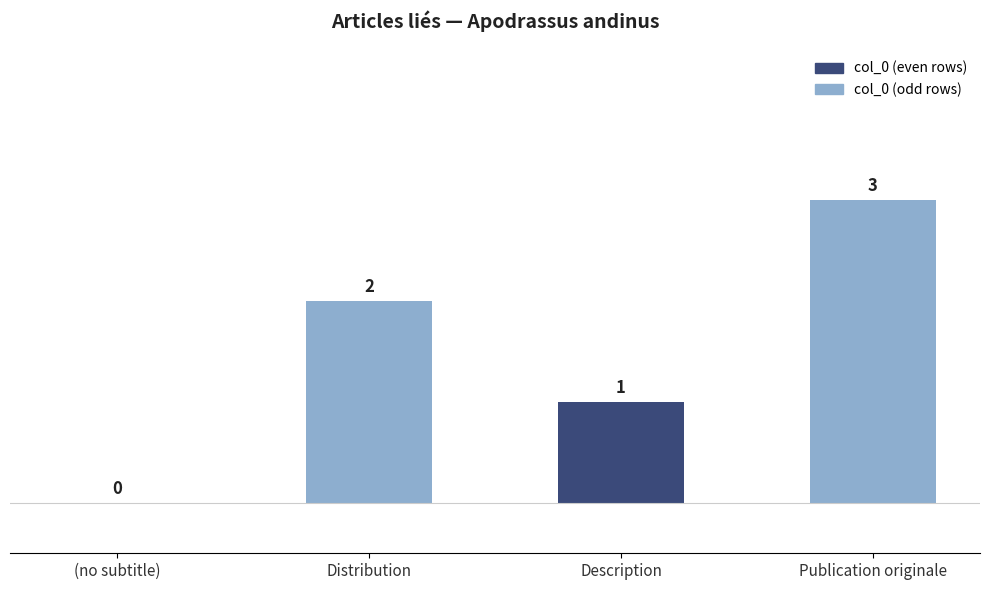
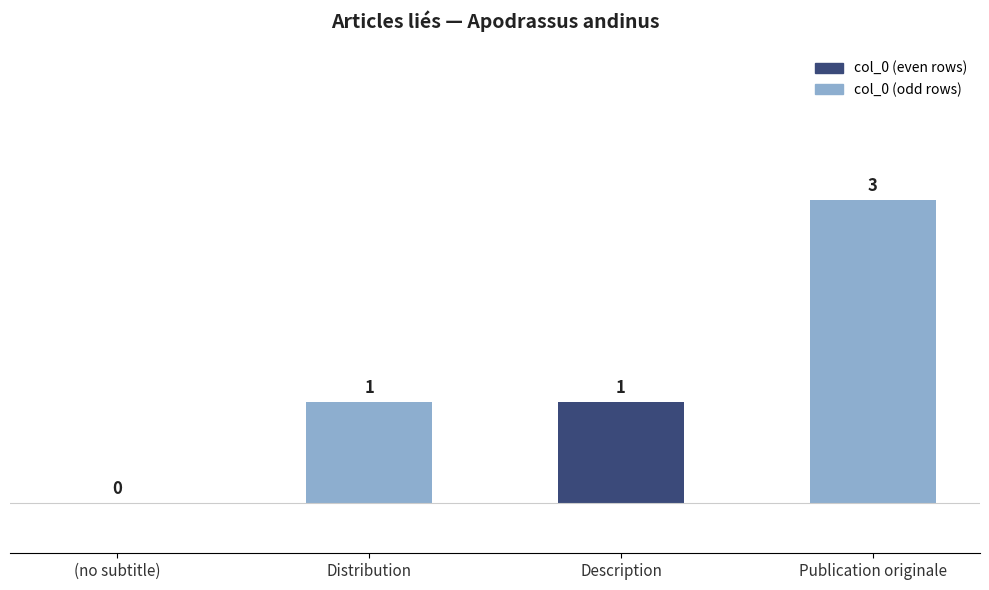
  {
    "(no subtitle)": 0,
-   "Distribution": 2,
+   "Distribution": 1,
    "Description": 1,
    "Publication originale": 3
  }
